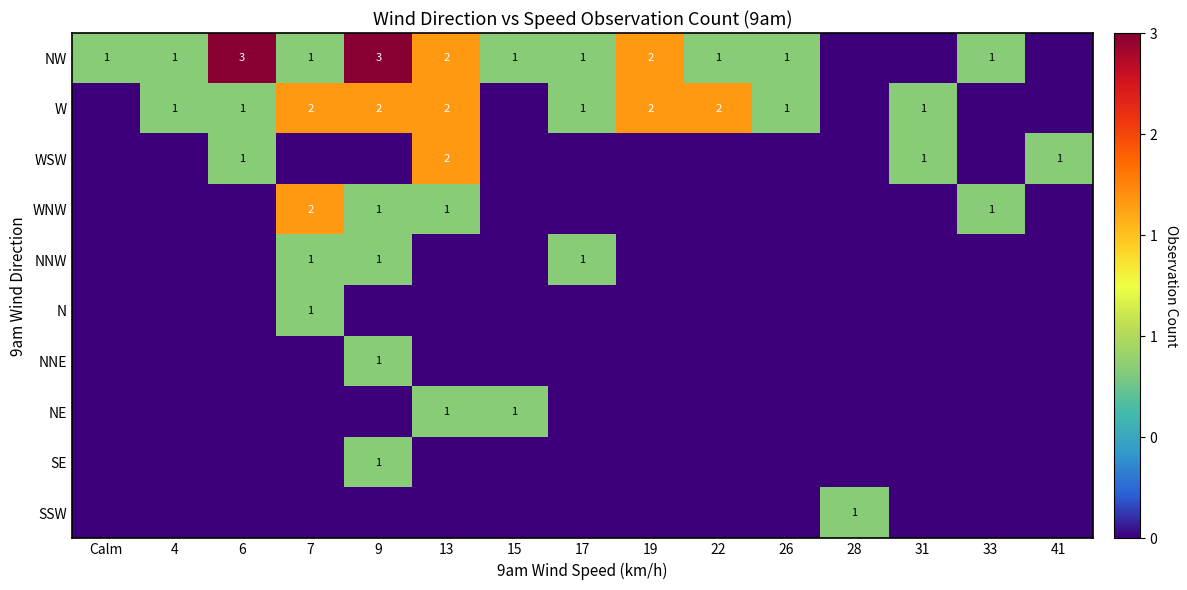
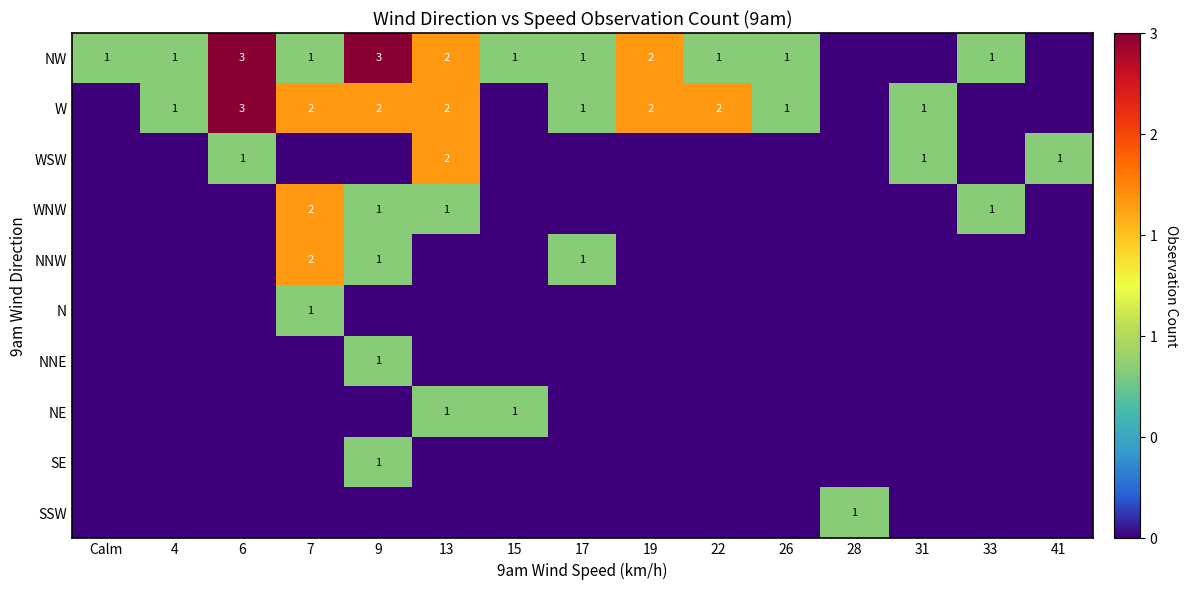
  {
    "NW": {
      "Calm": 1,
      "4": 1,
      "6": 3,
      "7": 1,
      "9": 3,
      "13": 2,
      "15": 1,
      "17": 1,
      "19": 2,
      "22": 1,
      "26": 1,
      "33": 1
    },
    "W": {
      "4": 1,
-     "6": 1,
+     "6": 3,
      "7": 2,
      "9": 2,
      "13": 2,
      "17": 1,
      "19": 2,
      "22": 2,
      "26": 1,
      "31": 1
    },
    "WSW": {
      "6": 1,
      "13": 2,
      "31": 1,
      "41": 1
    },
    "WNW": {
      "7": 2,
      "9": 1,
      "13": 1,
      "33": 1
    },
    "NNW": {
-     "7": 1,
+     "7": 2,
      "9": 1,
      "17": 1
    },
    "N": {
      "7": 1
    },
    "NNE": {
      "9": 1
    },
    "NE": {
      "13": 1,
      "15": 1
    },
    "SE": {
      "9": 1
    },
    "SSW": {
      "28": 1
    }
  }
